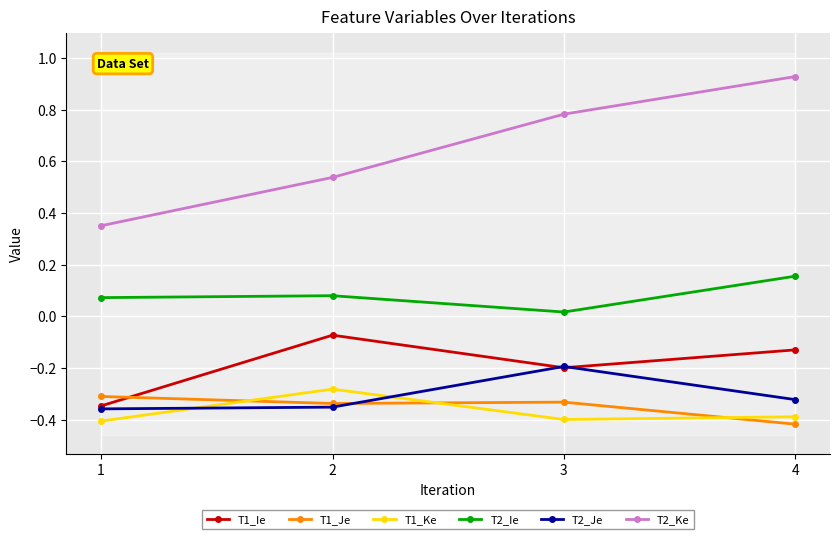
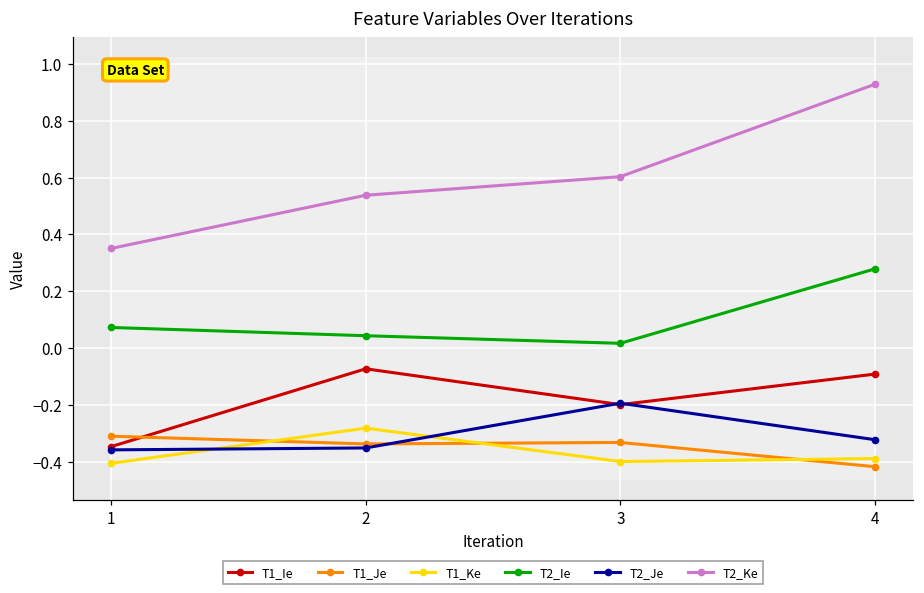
  {
    "T1_Ie": {
      "1": -0.35,
      "2": -0.07,
-     "4": -0.13
+     "4": -0.09
    },
    "T1_Je": {
      "1": -0.31,
      "2": -0.34,
      "3": -0.33,
      "4": -0.42
    },
    "T1_Ke": {
      "1": -0.41,
      "2": -0.28,
      "3": -0.40,
      "4": -0.39
    },
    "T2_Ie": {
      "1": 0.07,
-     "2": 0.08,
+     "2": 0.04,
      "3": 0.02,
-     "4": 0.16
+     "4": 0.28
    },
    "T2_Je": {
      "1": -0.36,
      "2": -0.35,
      "4": -0.32
    },
    "T2_Ke": {
      "1": 0.35,
      "2": 0.54,
-     "3": 0.78,
+     "3": 0.60,
      "4": 0.93
    }
  }
